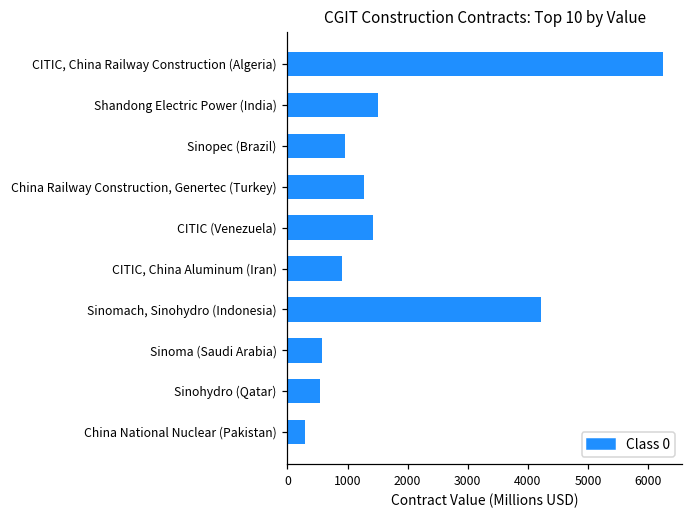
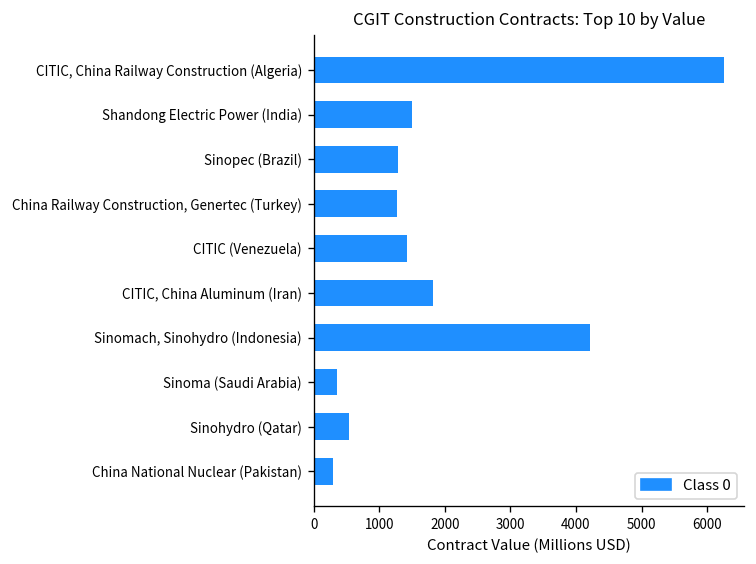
  {
    "CITIC, China Railway Construction (Algeria)": 6300,
    "Shandong Electric Power (India)": 1500,
-   "Sinopec (Brazil)": 1000,
+   "Sinopec (Brazil)": 1300,
    "China Railway Construction, Genertec (Turkey)": 1300,
    "CITIC (Venezuela)": 1400,
-   "CITIC, China Aluminum (Iran)": 900,
+   "CITIC, China Aluminum (Iran)": 1800,
    "Sinomach, Sinohydro (Indonesia)": 4200,
-   "Sinoma (Saudi Arabia)": 600,
+   "Sinoma (Saudi Arabia)": 400,
    "Sinohydro (Qatar)": 500,
    "China National Nuclear (Pakistan)": 300
  }
